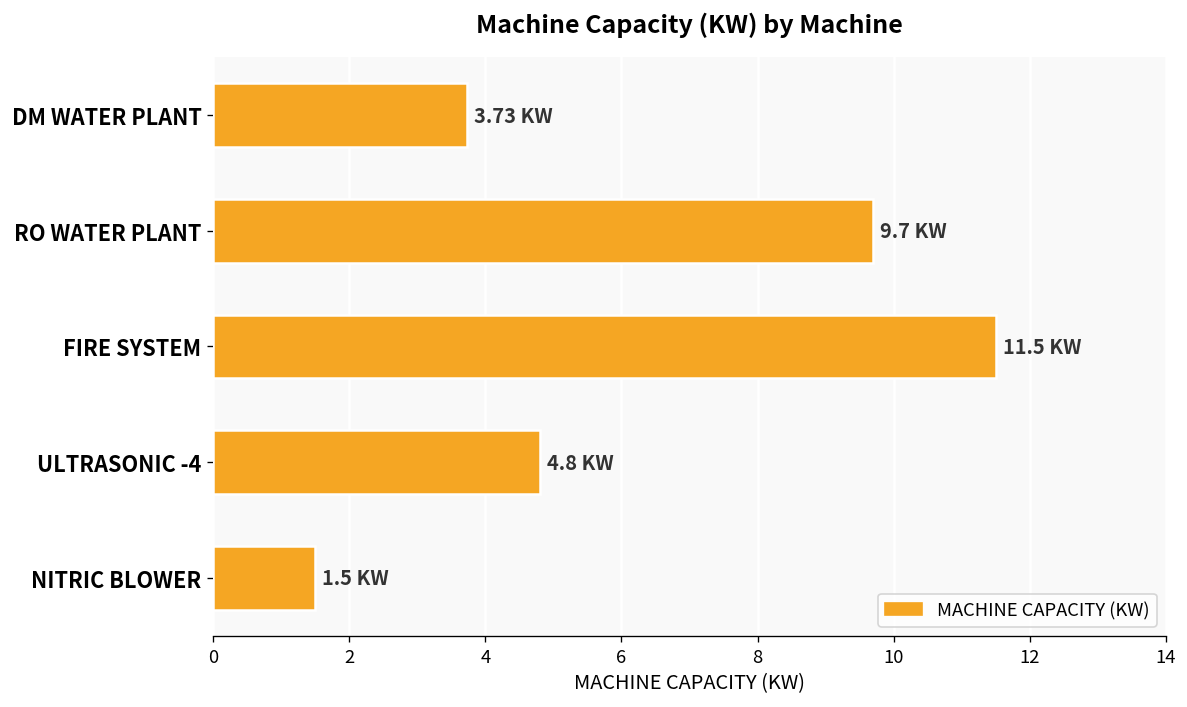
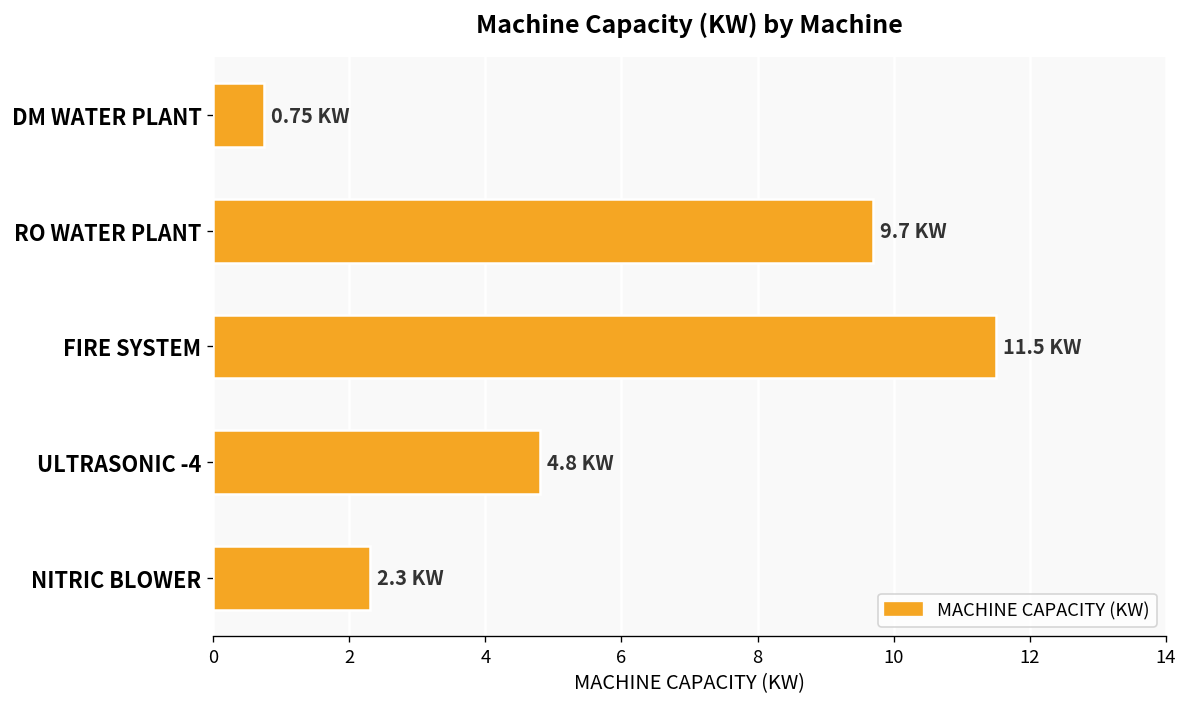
  {
-   "DM WATER PLANT": 3.73,
+   "DM WATER PLANT": 0.75,
    "RO WATER PLANT": 9.7,
    "FIRE SYSTEM": 11.5,
    "ULTRASONIC -4": 4.8,
-   "NITRIC BLOWER": 1.5
+   "NITRIC BLOWER": 2.3
  }
